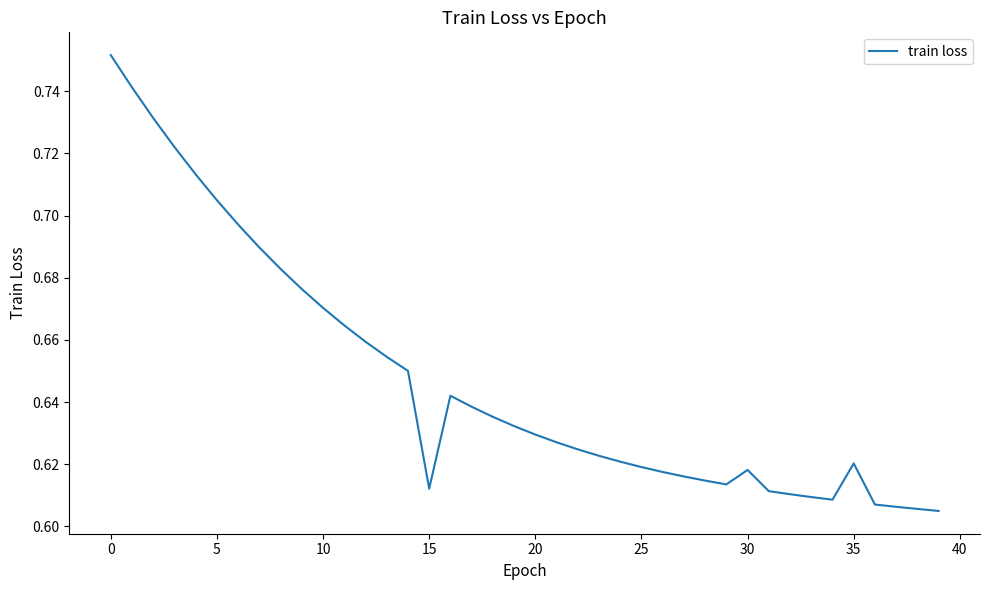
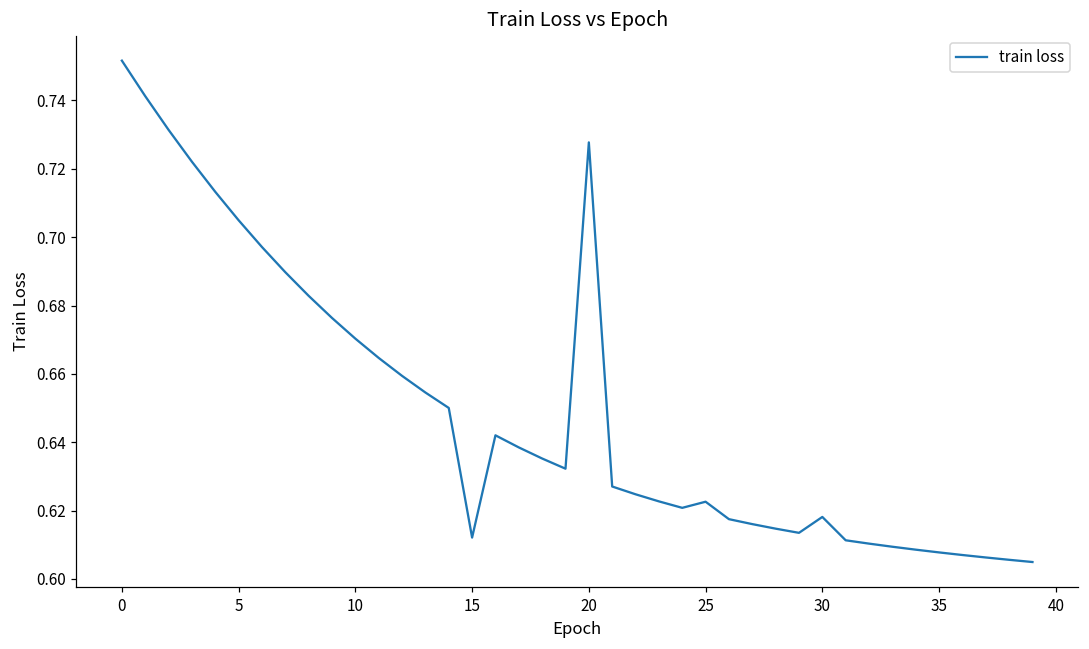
  {
    "0": 0.752,
    "5": 0.705,
    "10": 0.670,
    "15": 0.612,
-   "20": 0.630,
-   "25": 0.619,
+   "20": 0.728,
+   "25": 0.623,
    "30": 0.618,
-   "35": 0.620
+   "35": 0.608
  }
